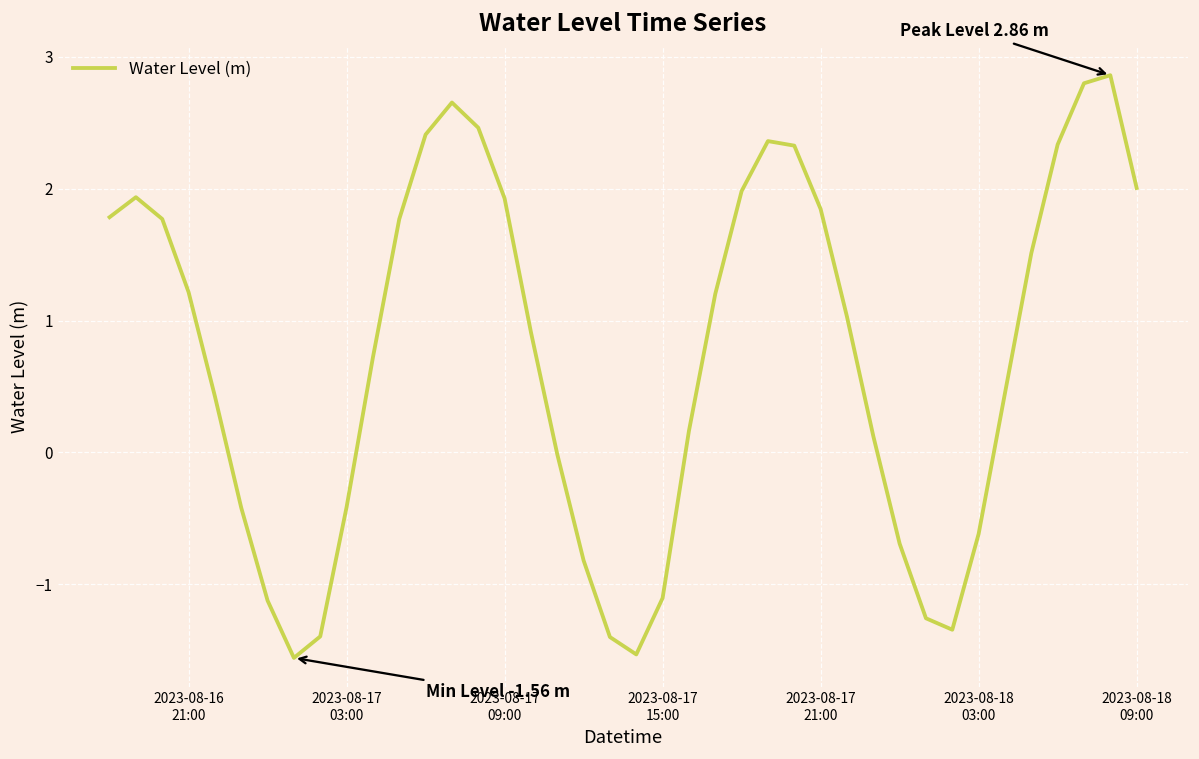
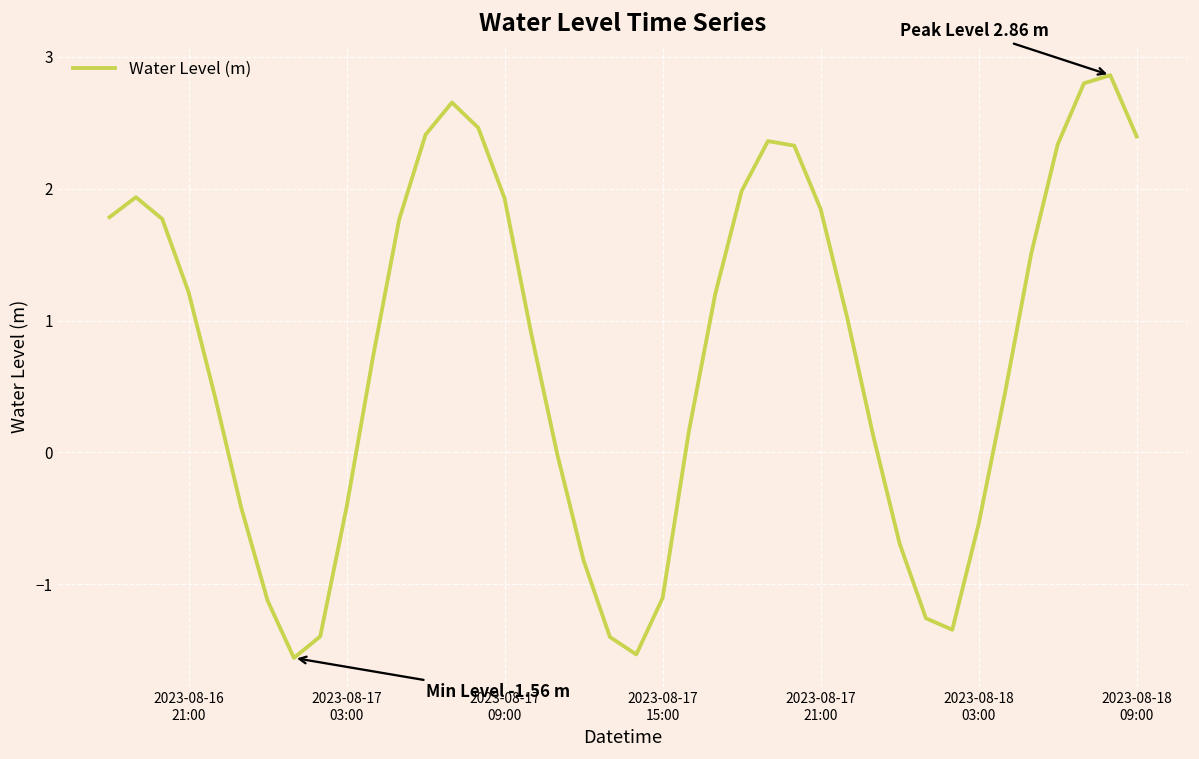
  {
    "2023-08-16 21:00": 1.22,
    "2023-08-17 03:00": -0.42,
    "2023-08-17 09:00": 1.93,
    "2023-08-17 15:00": -1.10,
    "2023-08-17 21:00": 1.85,
-   "2023-08-18 03:00": -0.62,
-   "2023-08-18 09:00": 2.01
+   "2023-08-18 03:00": -0.54,
+   "2023-08-18 09:00": 2.40
  }
